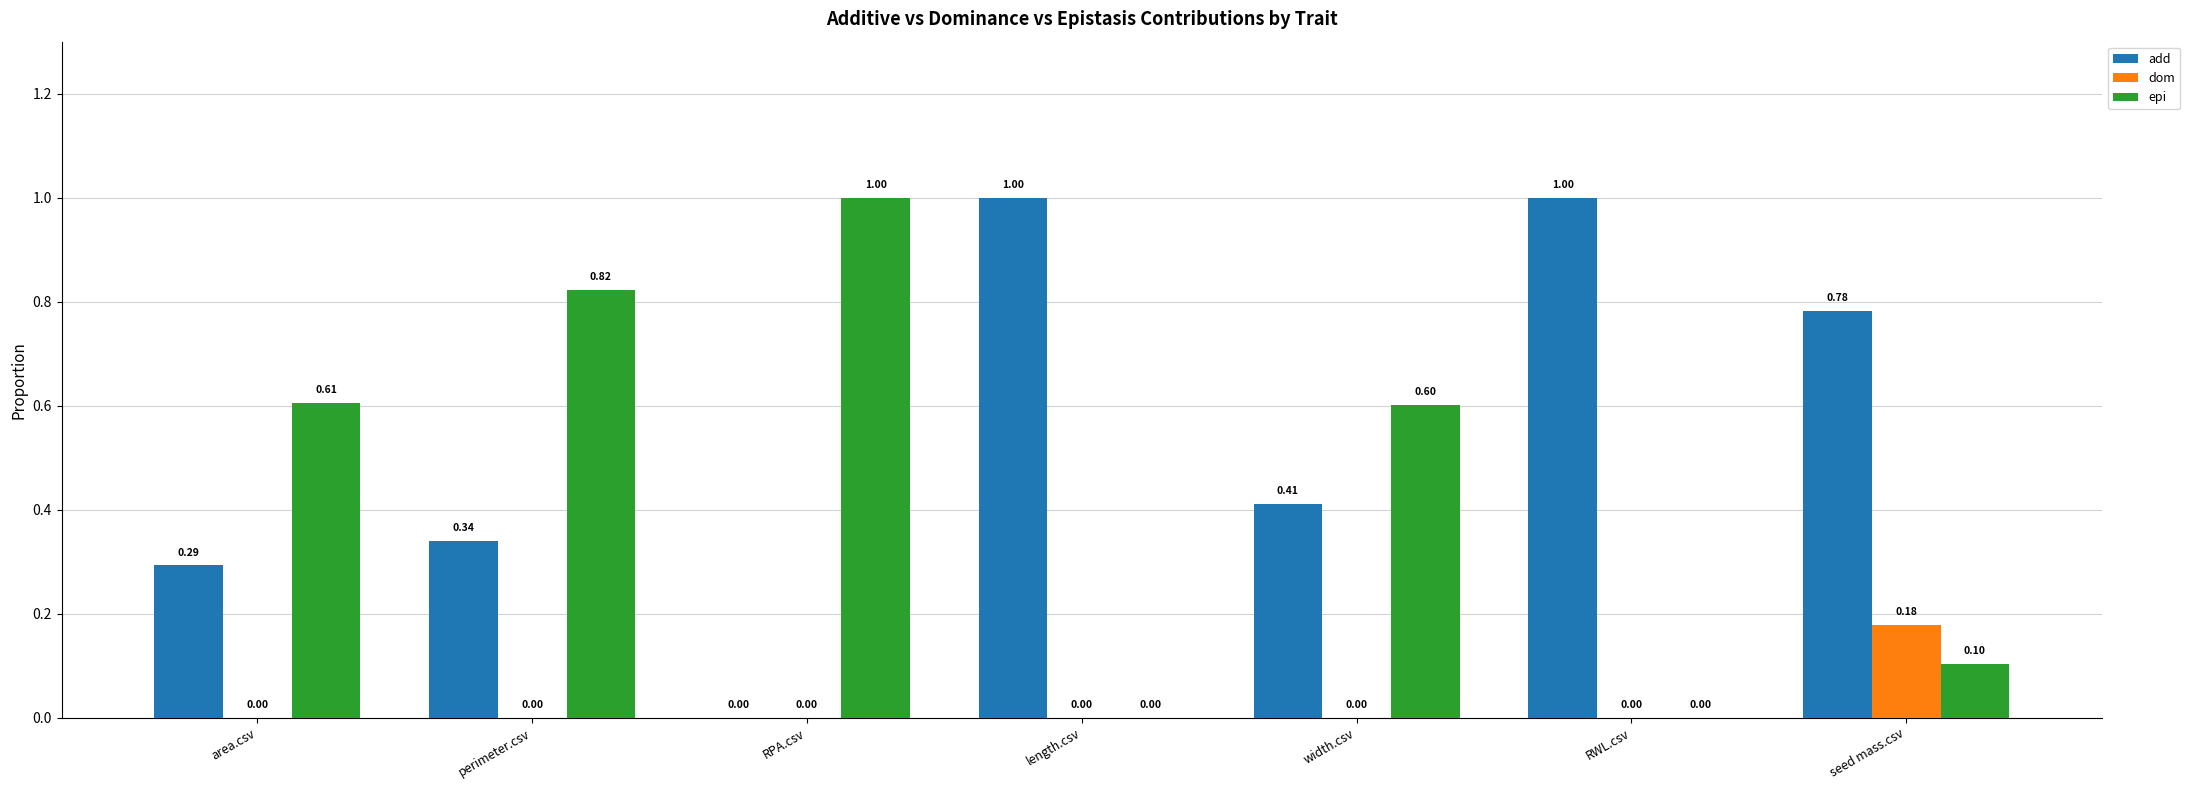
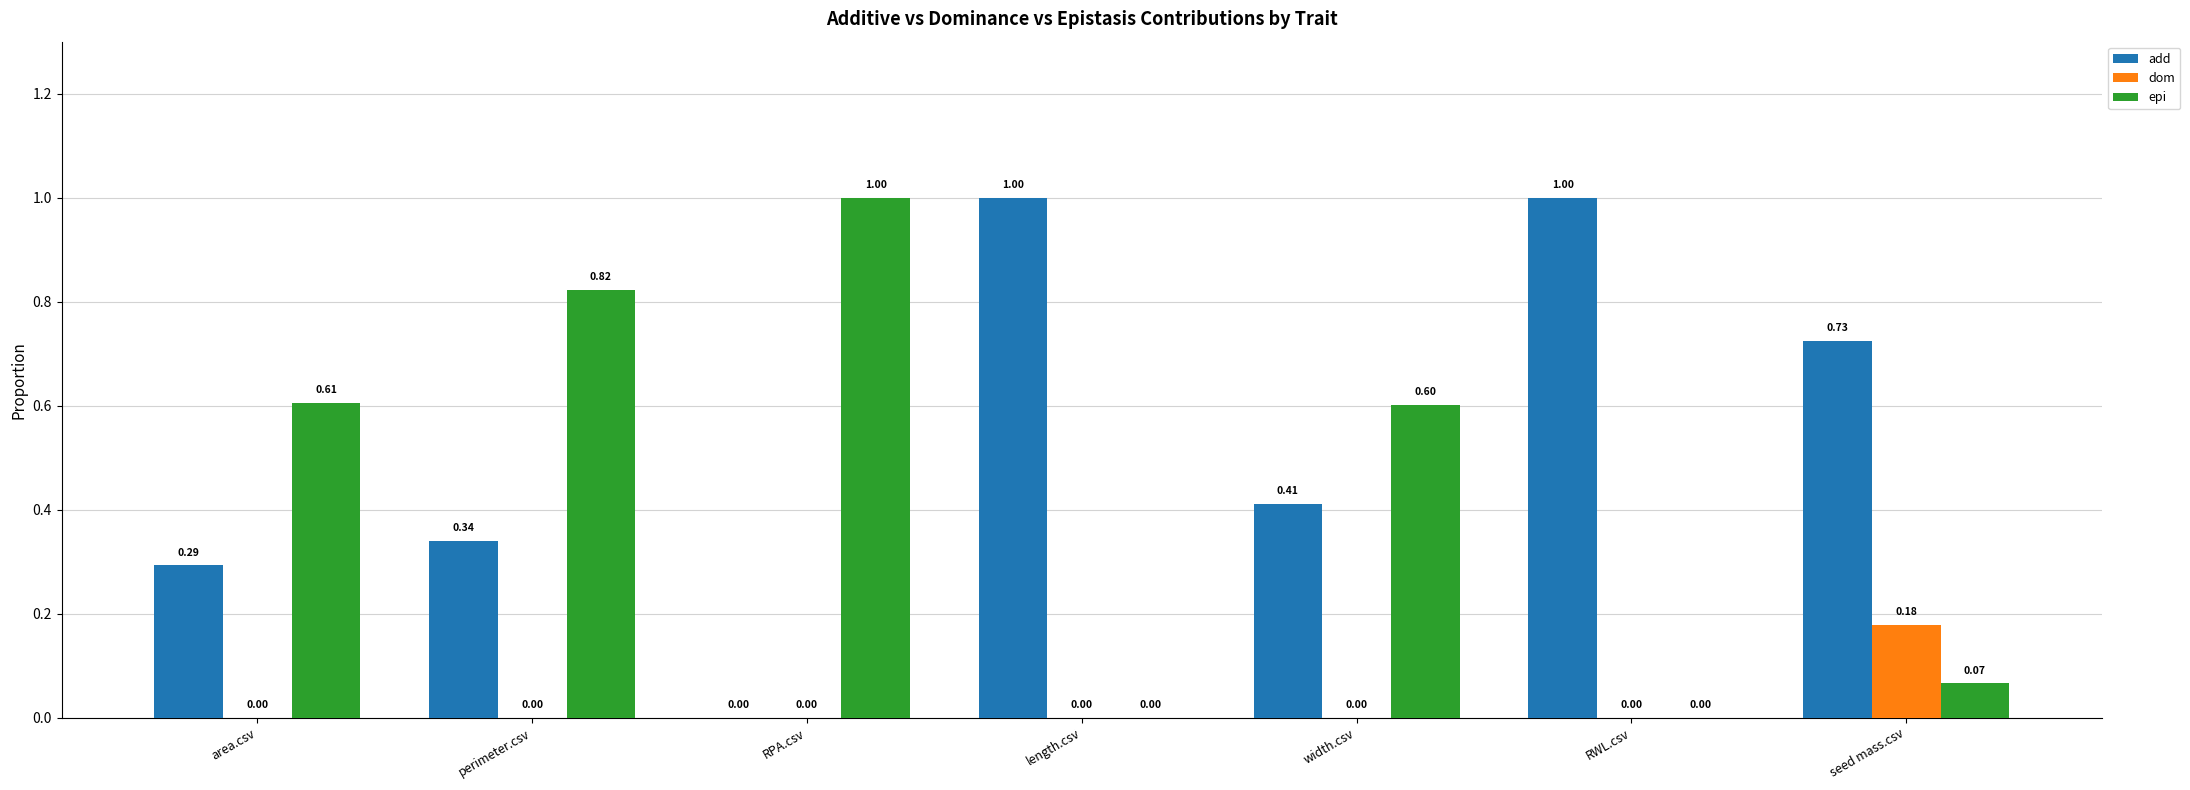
  {
    "add": {
      "area.csv": 0.29,
      "perimeter.csv": 0.34,
      "RPA.csv": 0.00,
      "length.csv": 1.00,
      "width.csv": 0.41,
      "RWL.csv": 1.00,
-     "seed mass.csv": 0.78
+     "seed mass.csv": 0.73
    },
    "dom": {
      "area.csv": 0.00,
      "perimeter.csv": 0.00,
      "RPA.csv": 0.00,
      "length.csv": 0.00,
      "width.csv": 0.00,
      "RWL.csv": 0.00,
      "seed mass.csv": 0.18
    },
    "epi": {
      "area.csv": 0.61,
      "perimeter.csv": 0.82,
      "RPA.csv": 1.00,
      "length.csv": 0.00,
      "width.csv": 0.60,
      "RWL.csv": 0.00,
-     "seed mass.csv": 0.10
+     "seed mass.csv": 0.07
    }
  }
